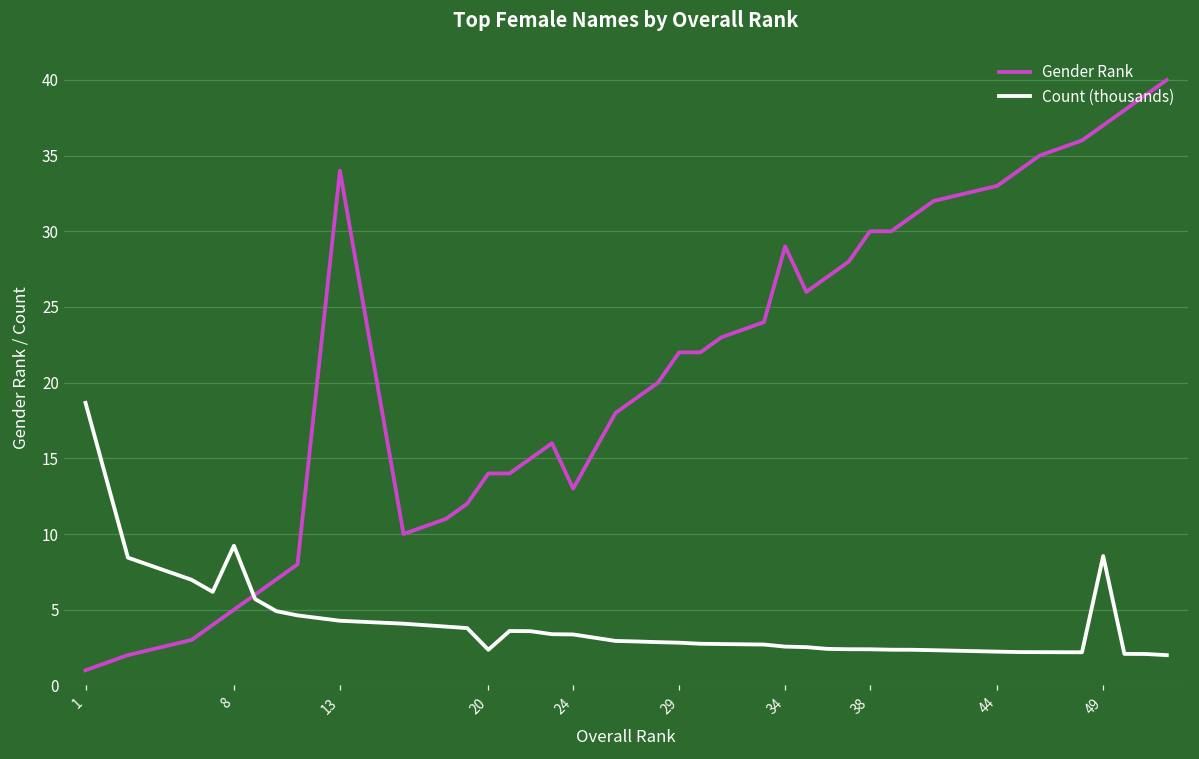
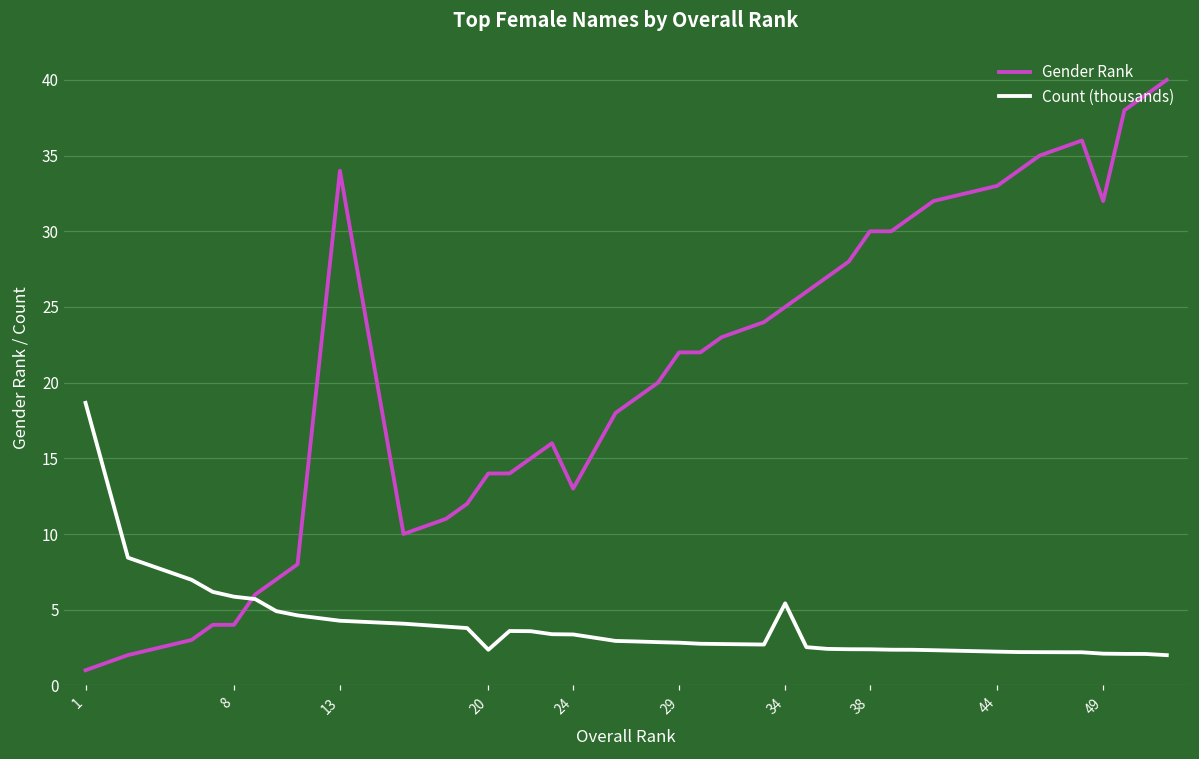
  {
    "Gender Rank": {
      "1": 1,
-     "8": 5,
+     "8": 4,
      "13": 34,
      "20": 14,
      "24": 13,
      "29": 22,
-     "34": 29,
+     "34": 25,
      "38": 30,
      "44": 33,
-     "49": 37
+     "49": 32
    },
    "Count (thousands)": {
      "1": 18.7,
-     "8": 9.2,
+     "8": 5.9,
      "13": 4.3,
      "20": 2.4,
      "24": 3.4,
      "29": 2.8,
-     "34": 2.6,
+     "34": 5.4,
      "38": 2.4,
      "44": 2.2,
-     "49": 8.5
+     "49": 2.1
    }
  }
